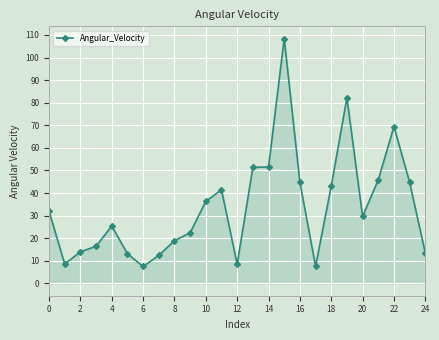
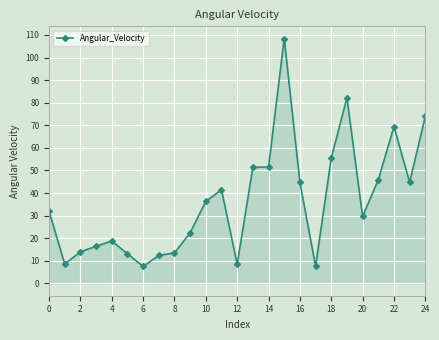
  {
    "0": 32,
    "2": 14,
-   "4": 25,
+   "4": 19,
    "6": 8,
-   "8": 19,
+   "8": 14,
    "10": 36,
    "12": 8,
    "14": 52,
    "16": 45,
-   "18": 43,
+   "18": 55,
    "20": 30,
    "22": 69,
-   "24": 13
+   "24": 74
  }
